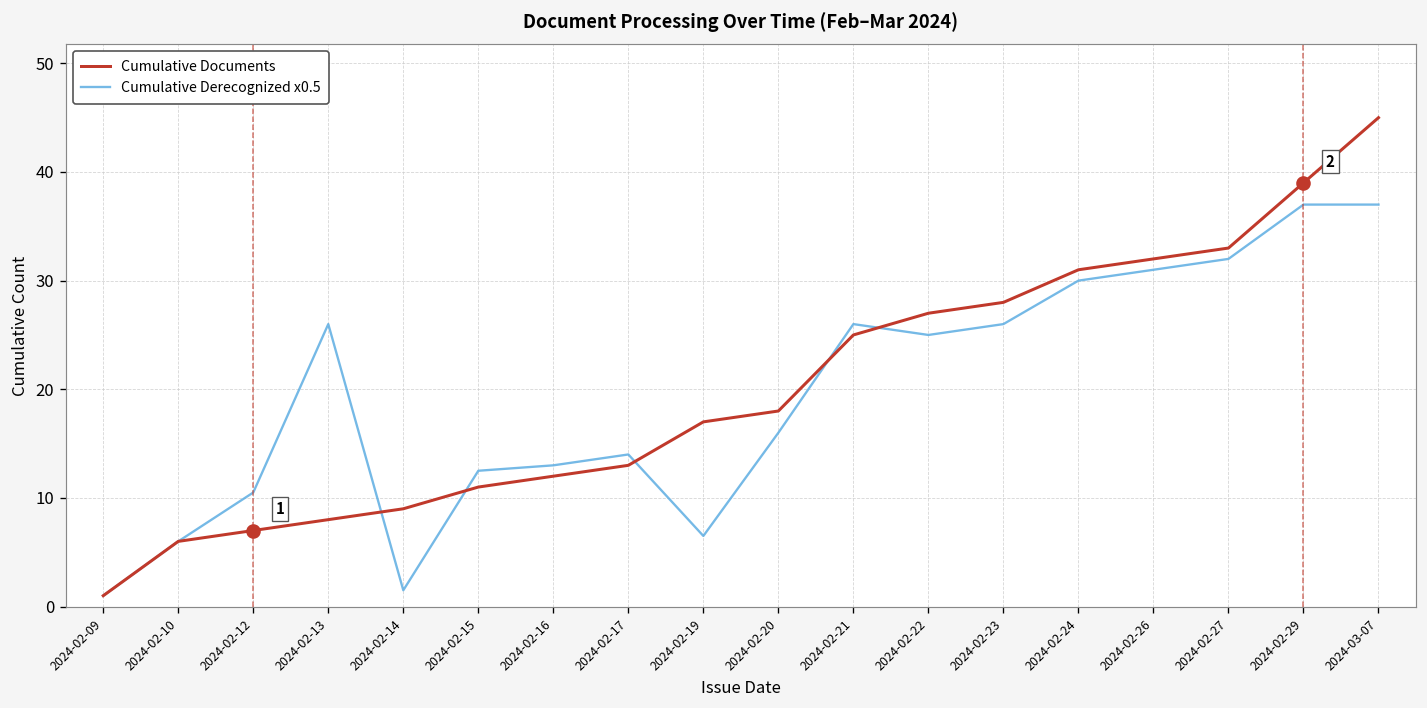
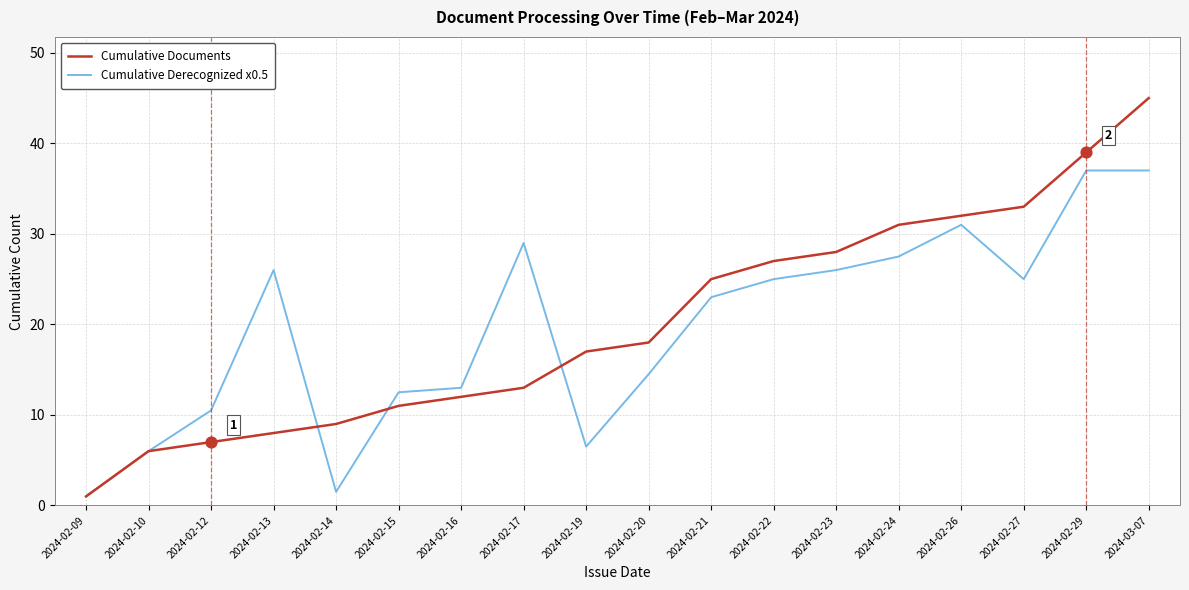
  {
    "Cumulative Derecognized x0.5": {
      "2024-02-13": 26,
      "2024-02-14": 2,
      "2024-02-15": 13,
      "2024-02-16": 13,
-     "2024-02-17": 14,
+     "2024-02-17": 29,
      "2024-02-19": 7,
-     "2024-02-20": 16,
-     "2024-02-21": 26,
+     "2024-02-20": 15,
+     "2024-02-21": 23,
      "2024-02-22": 25,
      "2024-02-23": 26,
-     "2024-02-24": 30,
+     "2024-02-24": 28,
      "2024-02-26": 31,
-     "2024-02-27": 32,
+     "2024-02-27": 25,
      "2024-02-29": 37,
      "2024-03-07": 37
    }
  }
